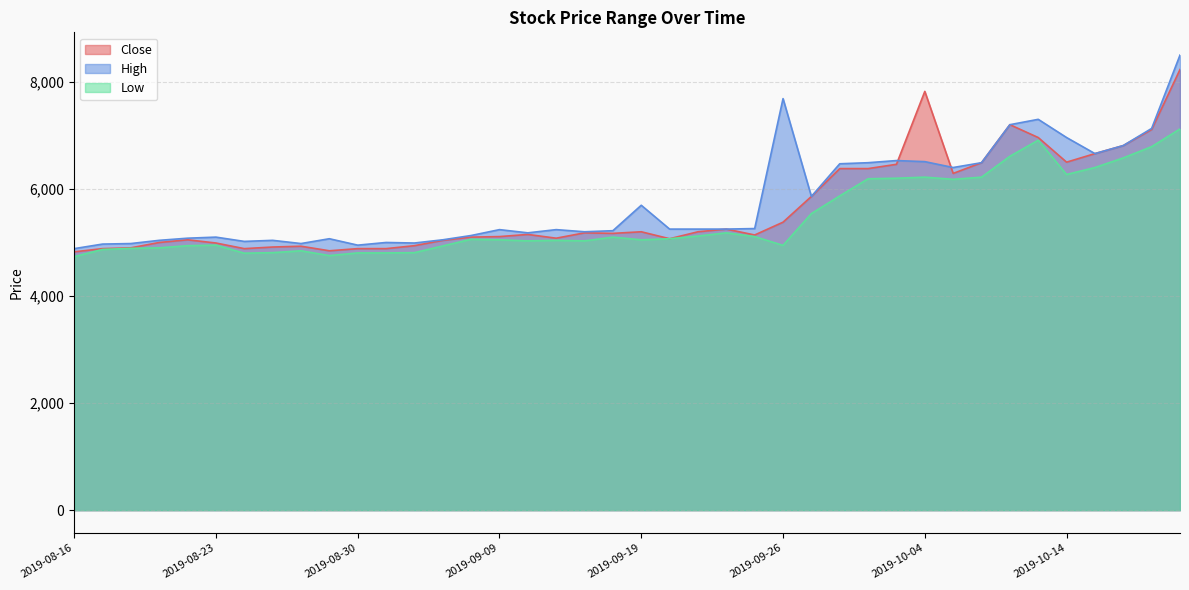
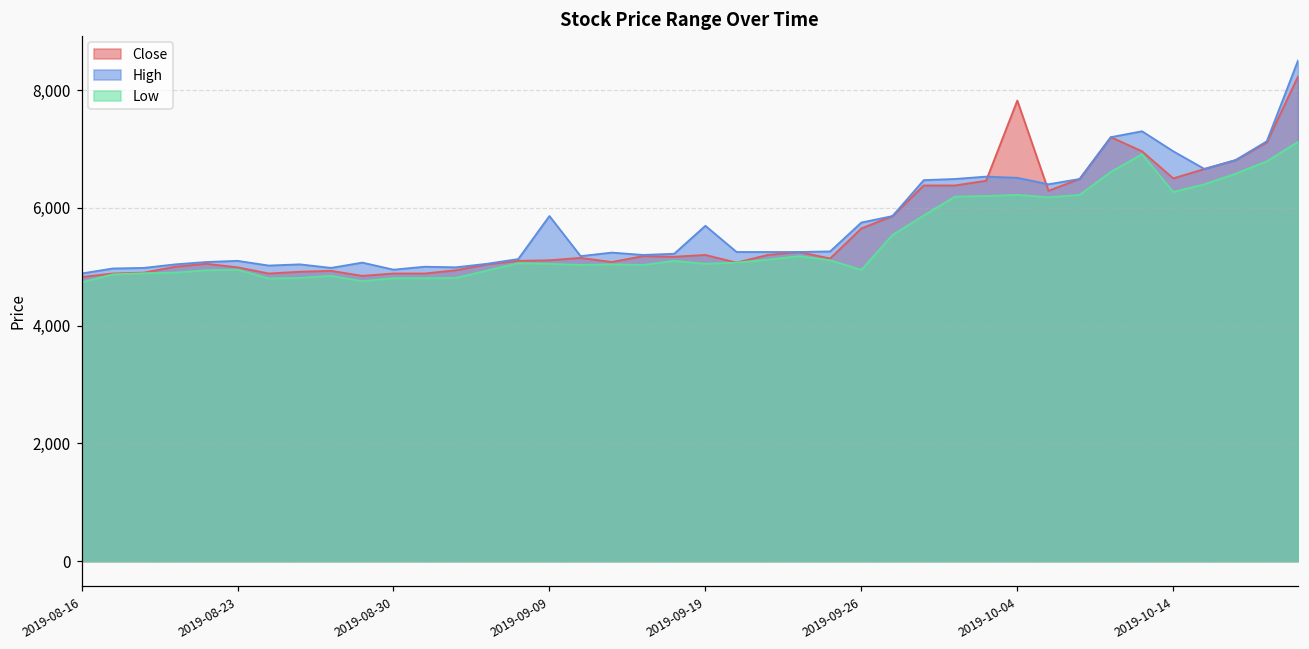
  {
    "Close": {
      "2019-08-16": "4,800",
      "2019-08-30": "4,900",
      "2019-09-09": "5,100",
      "2019-09-19": "5,200",
-     "2019-09-26": "5,400",
+     "2019-09-26": "5,700",
      "2019-10-04": "7,800",
      "2019-10-14": "6,500"
    },
    "High": {
      "2019-08-16": "4,900",
      "2019-08-23": "5,100",
      "2019-08-30": "5,000",
-     "2019-09-09": "5,200",
+     "2019-09-09": "5,900",
      "2019-09-19": "5,700",
-     "2019-09-26": "7,700",
+     "2019-09-26": "5,800",
      "2019-10-04": "6,500",
      "2019-10-14": "7,000"
    },
    "Low": {
      "2019-08-16": "4,700",
      "2019-08-30": "4,800",
      "2019-09-09": "5,100",
      "2019-09-19": "5,100",
      "2019-09-26": "4,900",
      "2019-10-04": "6,200",
      "2019-10-14": "6,300"
    }
  }
